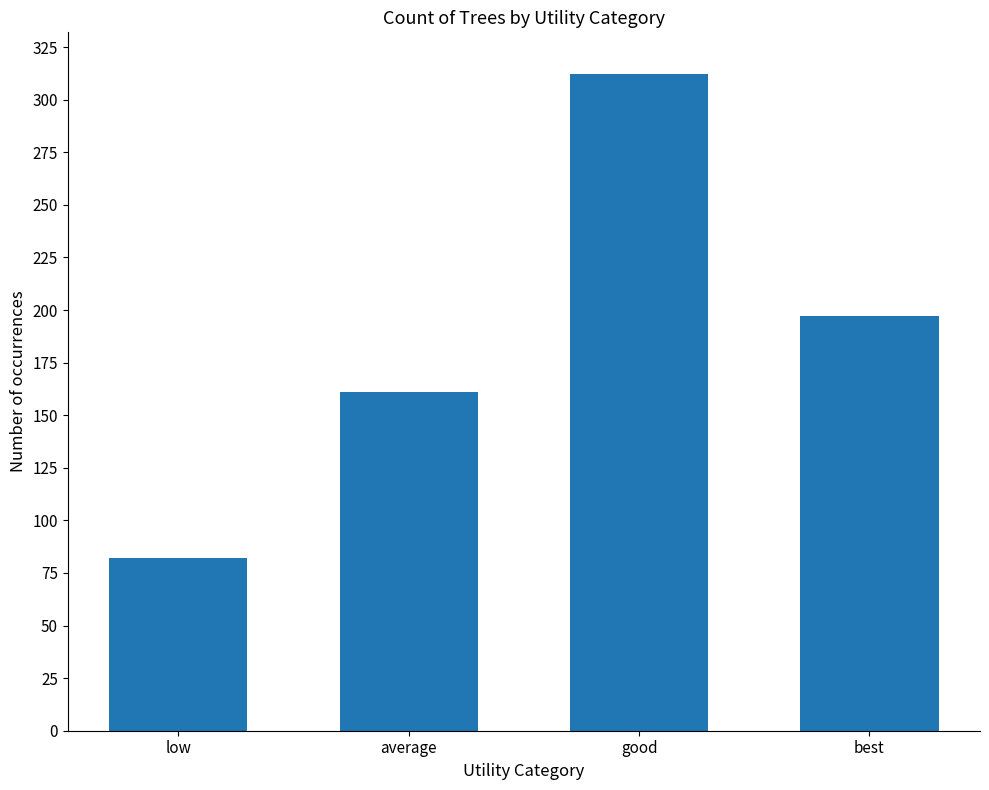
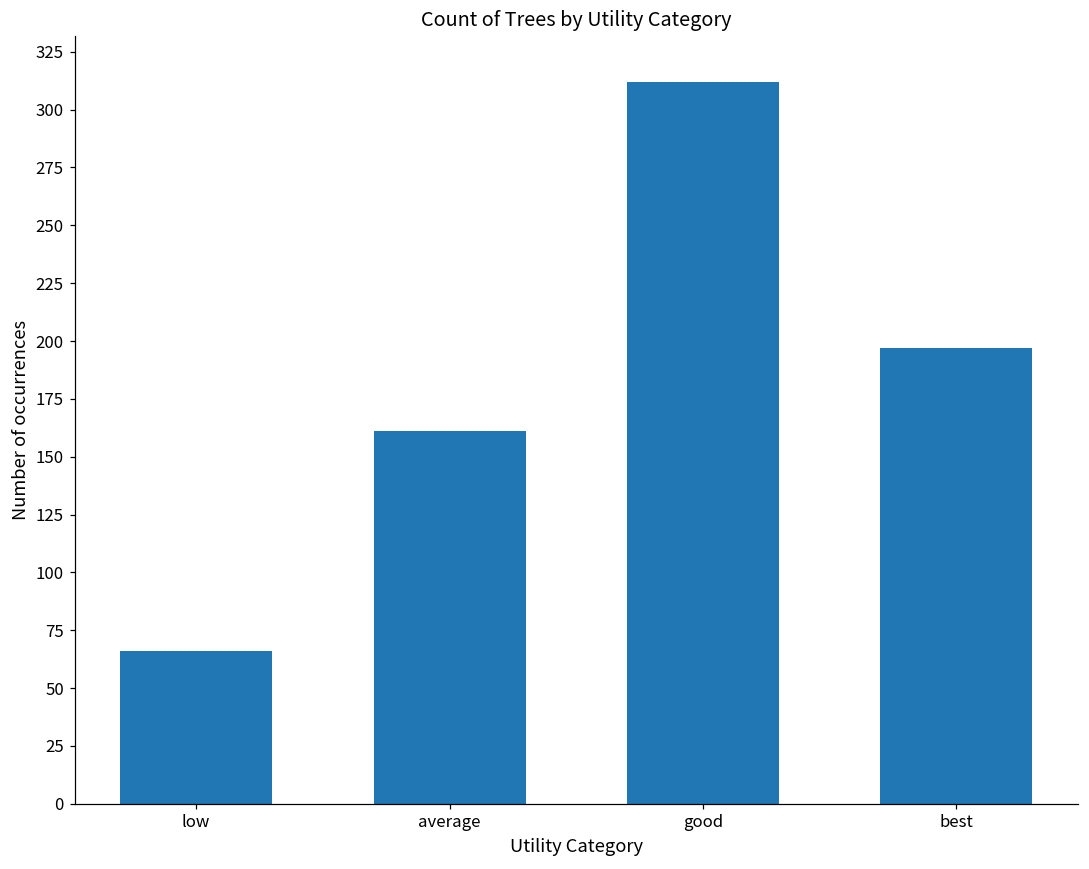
  {
-   "low": 82,
+   "low": 66,
    "average": 161,
    "good": 312,
    "best": 197
  }
